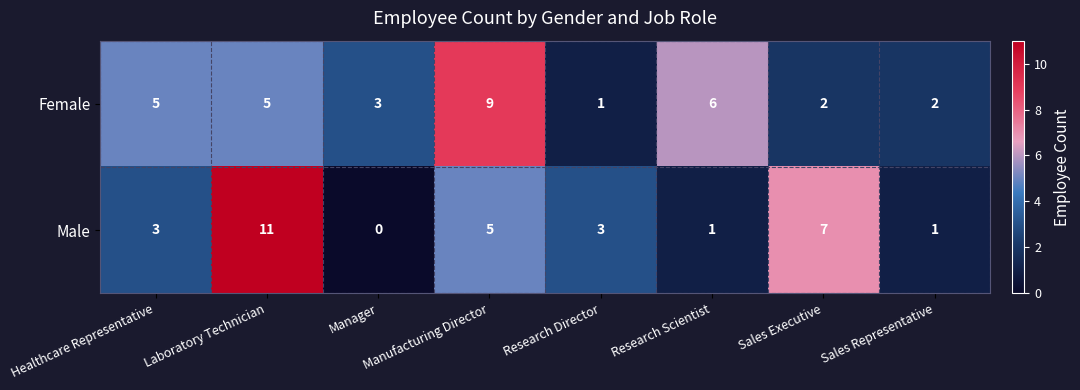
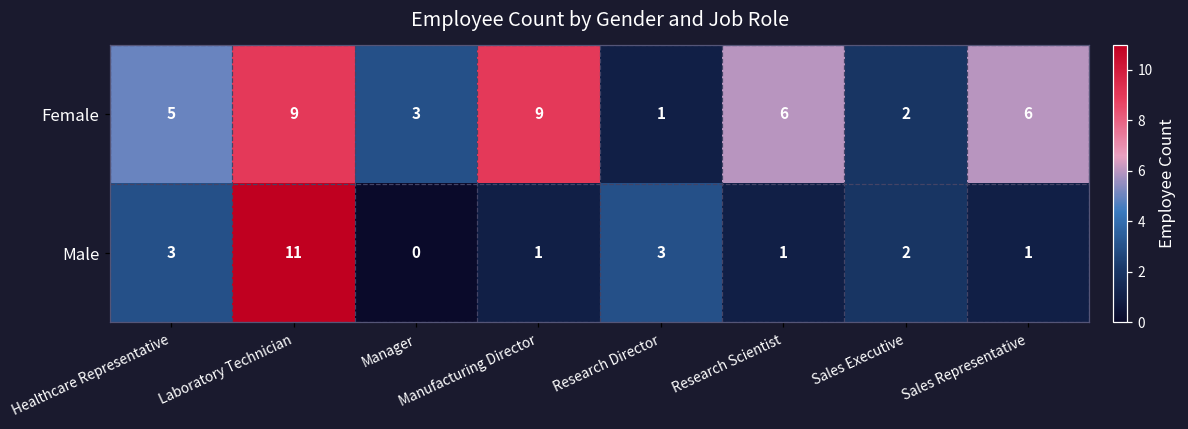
  {
    "Female": {
      "Healthcare Representative": 5,
-     "Laboratory Technician": 5,
+     "Laboratory Technician": 9,
      "Manager": 3,
      "Manufacturing Director": 9,
      "Research Director": 1,
      "Research Scientist": 6,
      "Sales Executive": 2,
-     "Sales Representative": 2
+     "Sales Representative": 6
    },
    "Male": {
      "Healthcare Representative": 3,
      "Laboratory Technician": 11,
      "Manager": 0,
-     "Manufacturing Director": 5,
+     "Manufacturing Director": 1,
      "Research Director": 3,
      "Research Scientist": 1,
-     "Sales Executive": 7,
+     "Sales Executive": 2,
      "Sales Representative": 1
    }
  }
